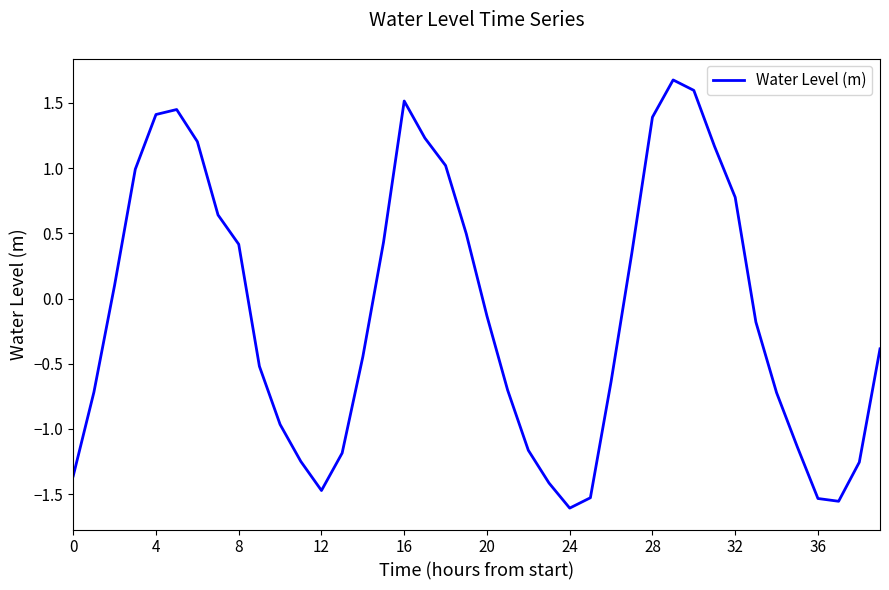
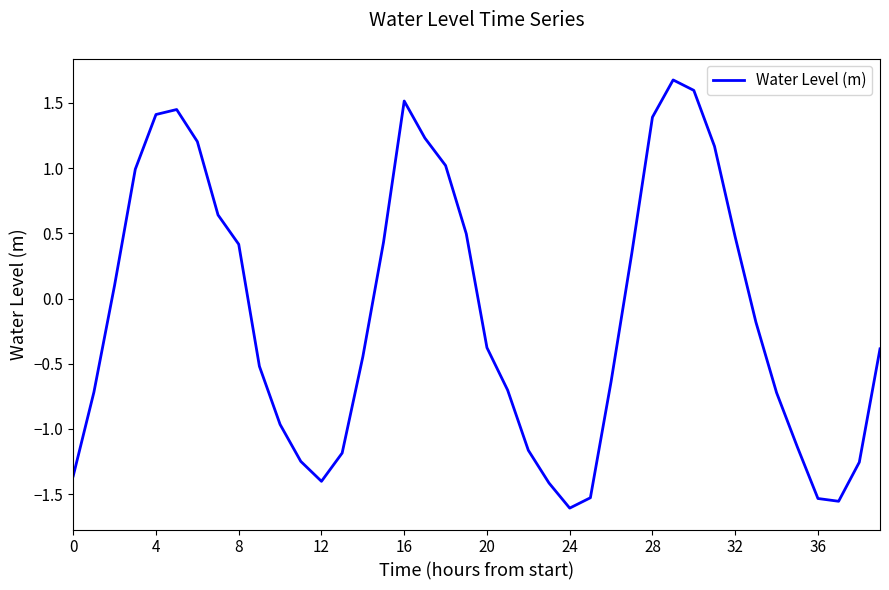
  {
    "0": -1.36,
    "4": 1.41,
    "8": 0.42,
-   "12": -1.47,
+   "12": -1.40,
    "16": 1.51,
-   "20": -0.13,
+   "20": -0.38,
    "24": -1.61,
    "28": 1.39,
-   "32": 0.78,
+   "32": 0.47,
    "36": -1.53
  }
